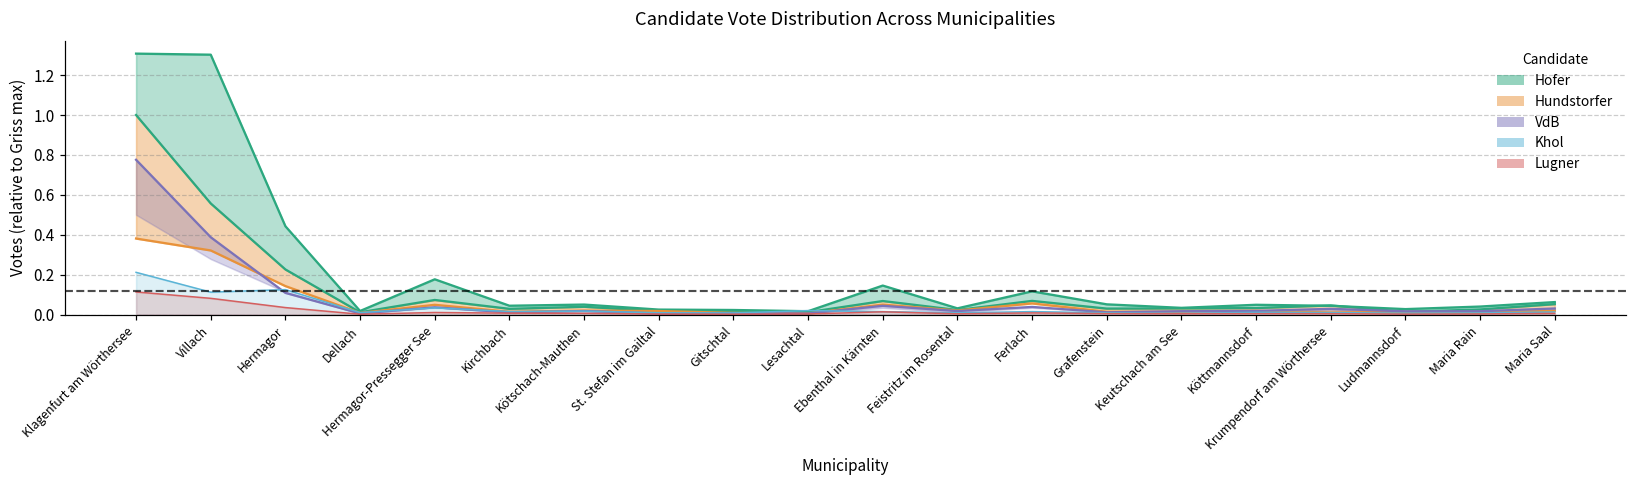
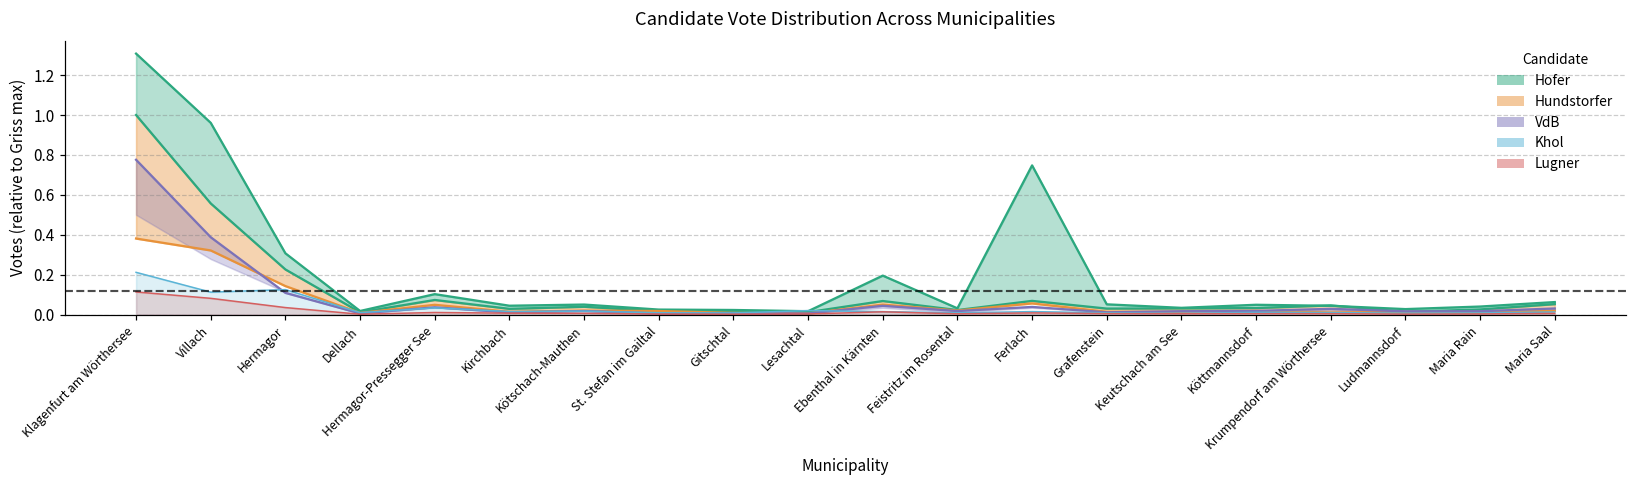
  {
    "Hofer": {
      "Klagenfurt am Wörthersee": 1.31,
-     "Villach": 1.30,
-     "Hermagor": 0.44,
-     "Hermagor-Pressegger See": 0.18,
+     "Villach": 0.96,
+     "Hermagor": 0.31,
+     "Hermagor-Pressegger See": 0.10,
      "Kirchbach": 0.04,
-     "Ebenthal in Kärnten": 0.15,
-     "Ferlach": 0.12,
+     "Ebenthal in Kärnten": 0.20,
+     "Ferlach": 0.75,
      "Grafenstein": 0.05,
      "Köttmannsdorf": 0.05,
      "Maria Rain": 0.04
    }
  }
